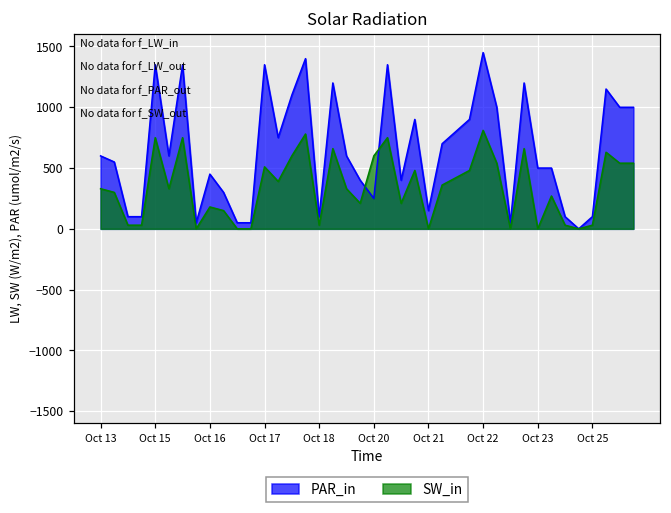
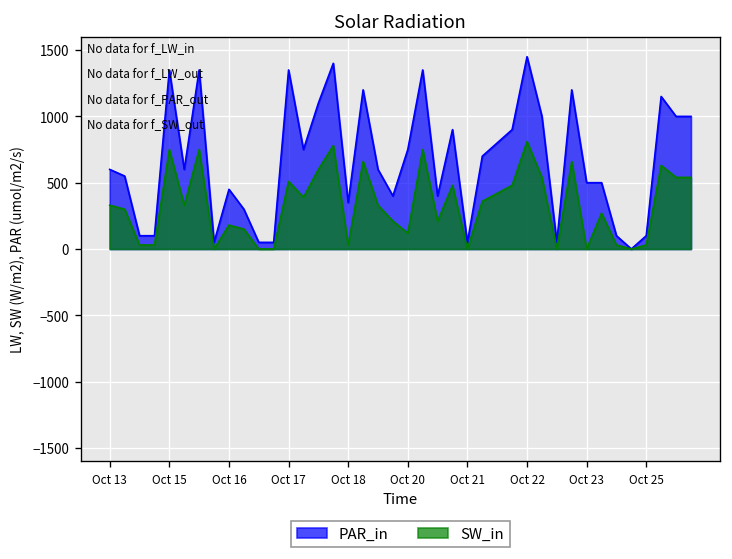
  {
    "PAR_in": {
      "Oct 13": 600,
      "Oct 15": 1350,
      "Oct 16": 450,
      "Oct 17": 1350,
-     "Oct 18": 100,
-     "Oct 20": 250,
-     "Oct 21": 150,
+     "Oct 18": 350,
+     "Oct 20": 750,
+     "Oct 21": 50,
      "Oct 22": 1450,
      "Oct 23": 500,
      "Oct 25": 100
    },
    "SW_in": {
      "Oct 13": 330,
      "Oct 15": 750,
      "Oct 16": 180,
      "Oct 17": 510,
      "Oct 18": 30,
-     "Oct 20": 600,
+     "Oct 20": 120,
      "Oct 21": 0,
      "Oct 22": 810,
      "Oct 23": 0,
      "Oct 25": 30
    }
  }
